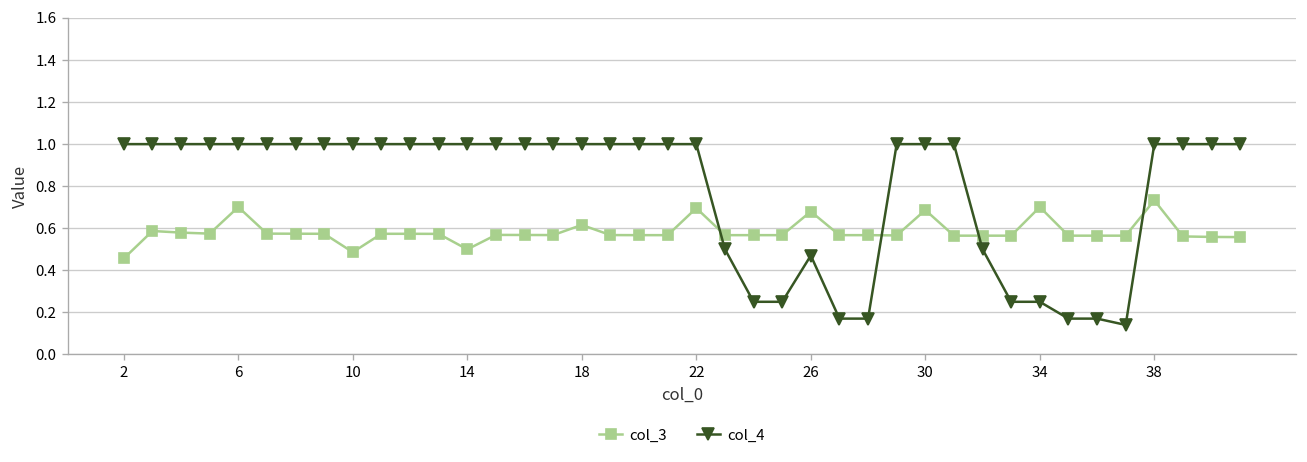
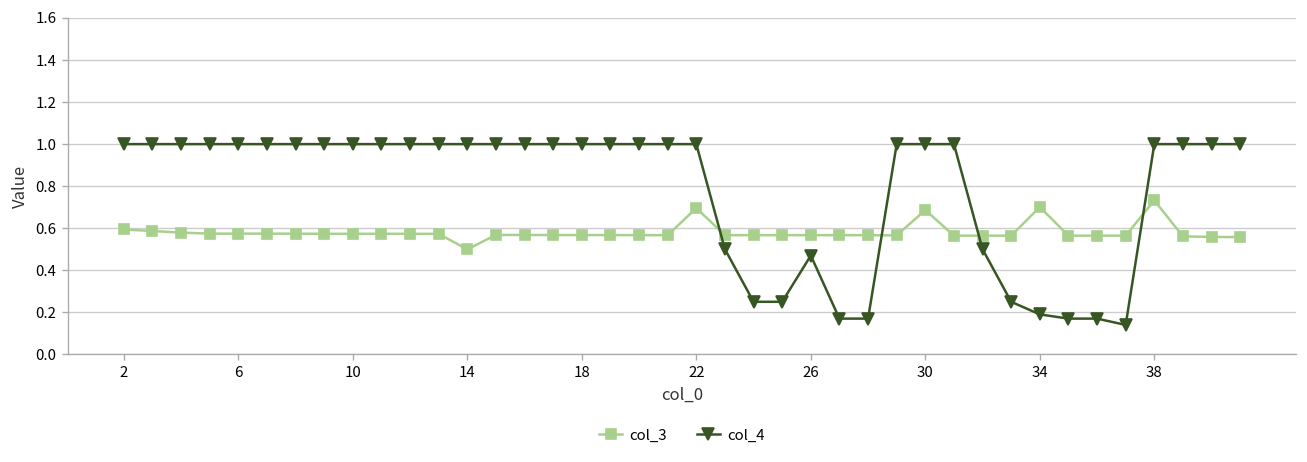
  {
    "col_3": {
-     "2": 0.46,
-     "6": 0.70,
-     "10": 0.49,
+     "2": 0.59,
+     "6": 0.57,
+     "10": 0.57,
      "14": 0.50,
-     "18": 0.62,
+     "18": 0.57,
      "22": 0.70,
-     "26": 0.68,
+     "26": 0.57,
      "30": 0.69,
      "34": 0.70,
      "38": 0.73
    },
    "col_4": {
      "2": 1.00,
      "6": 1.00,
      "10": 1.00,
      "14": 1.00,
      "18": 1.00,
      "22": 1.00,
      "26": 0.47,
      "30": 1.00,
-     "34": 0.25,
+     "34": 0.19,
      "38": 1.00
    }
  }
